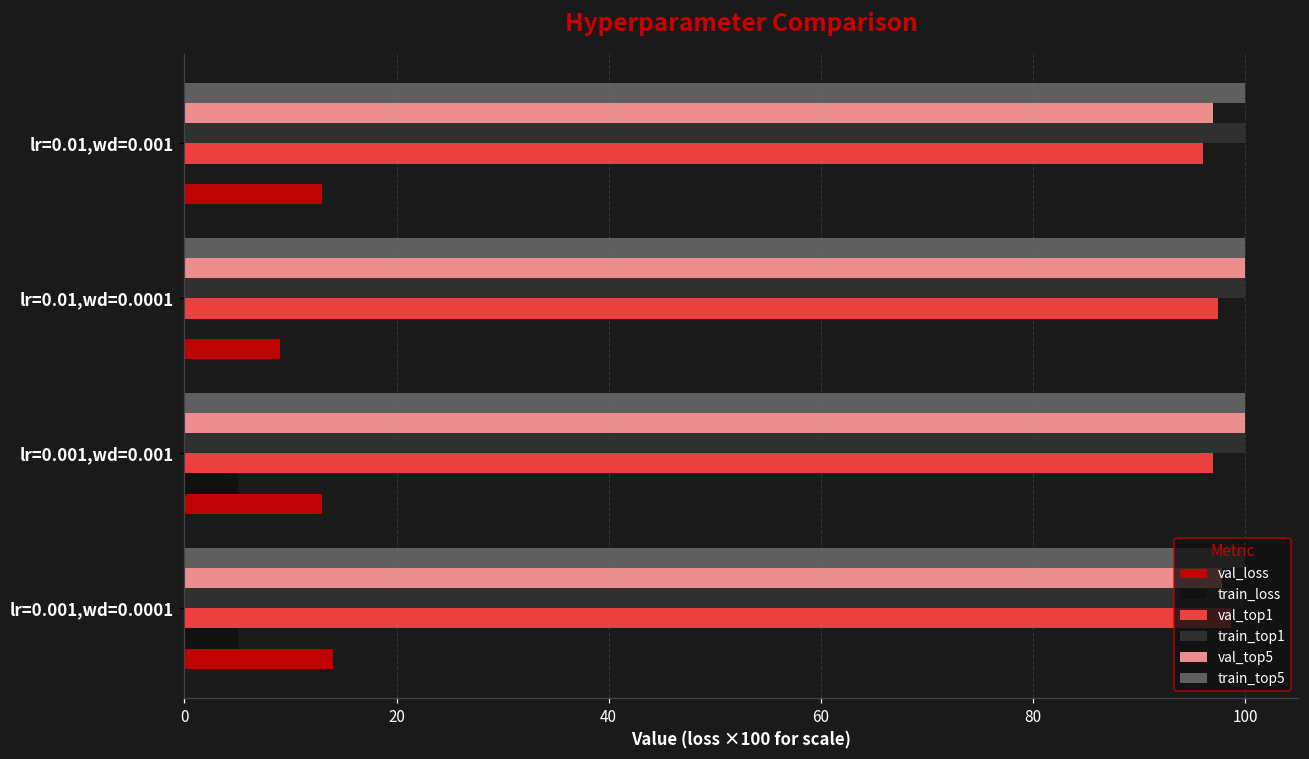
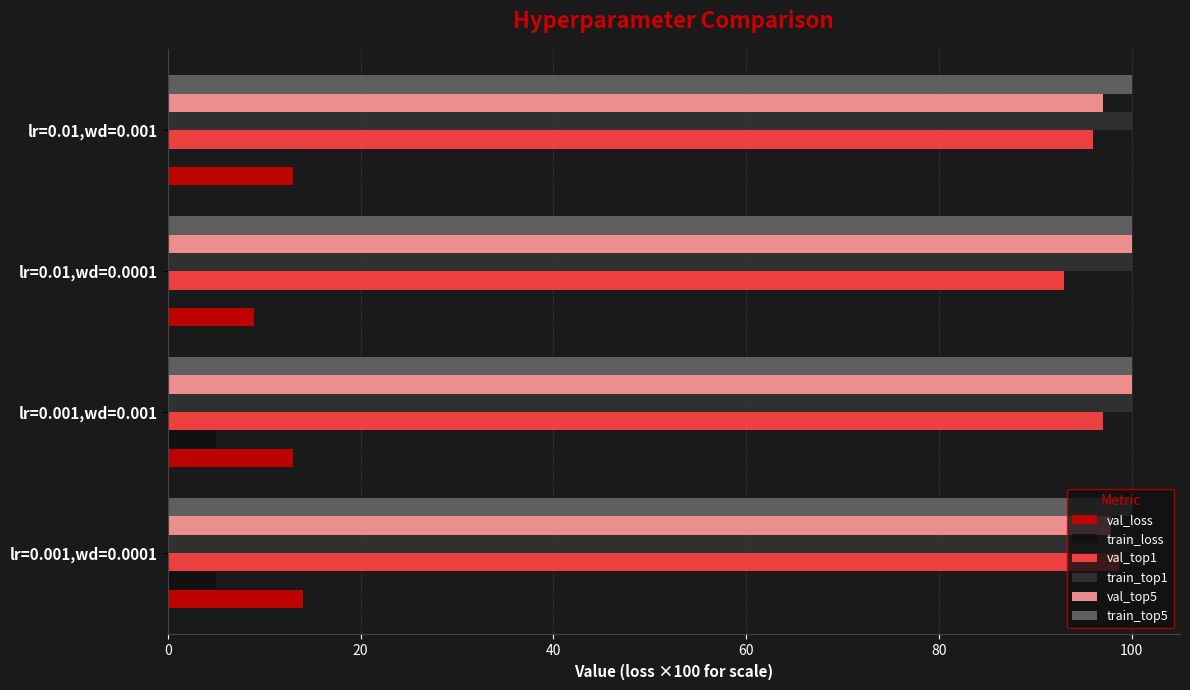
  {
    "val_loss": {
      "lr=0.01,wd=0.001": 13,
      "lr=0.01,wd=0.0001": 9,
      "lr=0.001,wd=0.001": 13,
      "lr=0.001,wd=0.0001": 14
    },
    "val_top1": {
      "lr=0.01,wd=0.001": 96,
-     "lr=0.01,wd=0.0001": 98,
+     "lr=0.01,wd=0.0001": 93,
      "lr=0.001,wd=0.001": 97
    },
    "val_top5": {
      "lr=0.01,wd=0.001": 97,
      "lr=0.01,wd=0.0001": 100,
      "lr=0.001,wd=0.001": 100
    },
    "train_top5": {
      "lr=0.01,wd=0.001": 100,
      "lr=0.01,wd=0.0001": 100,
      "lr=0.001,wd=0.001": 100
    }
  }
